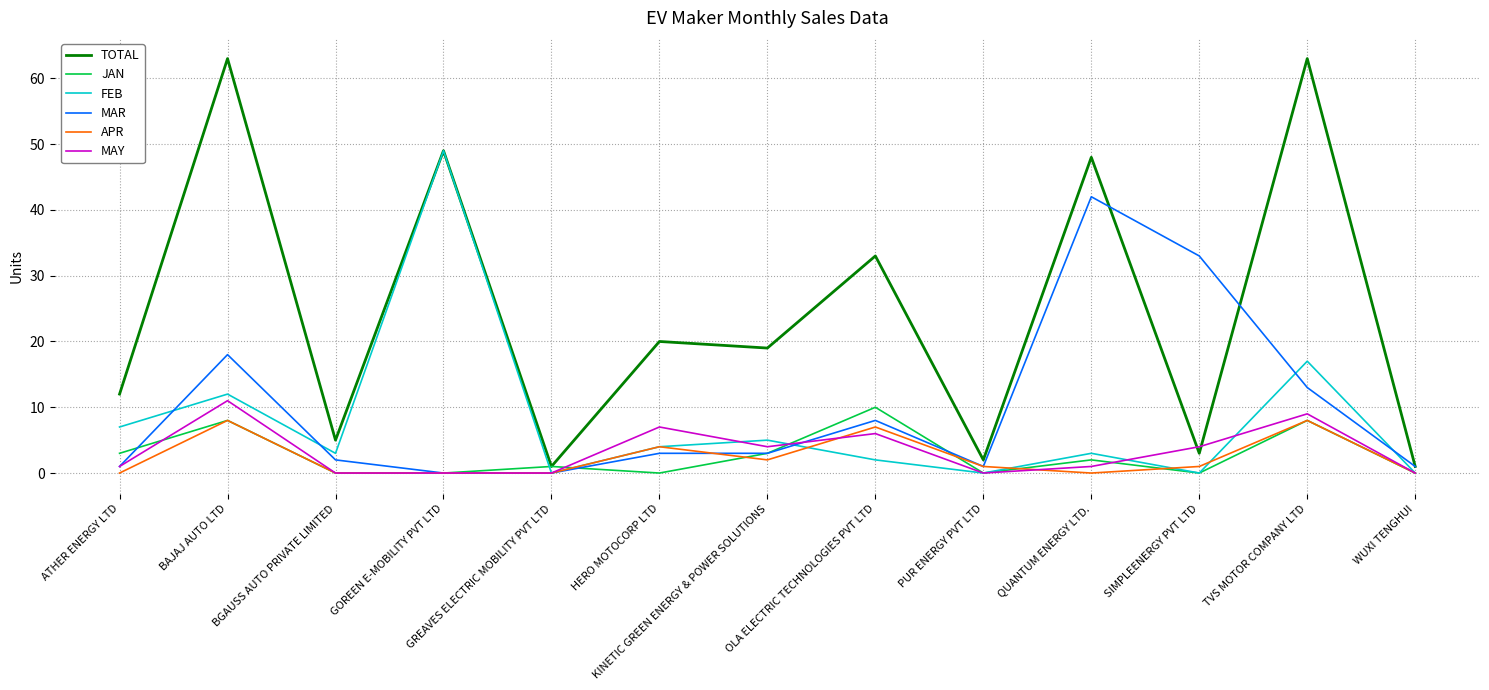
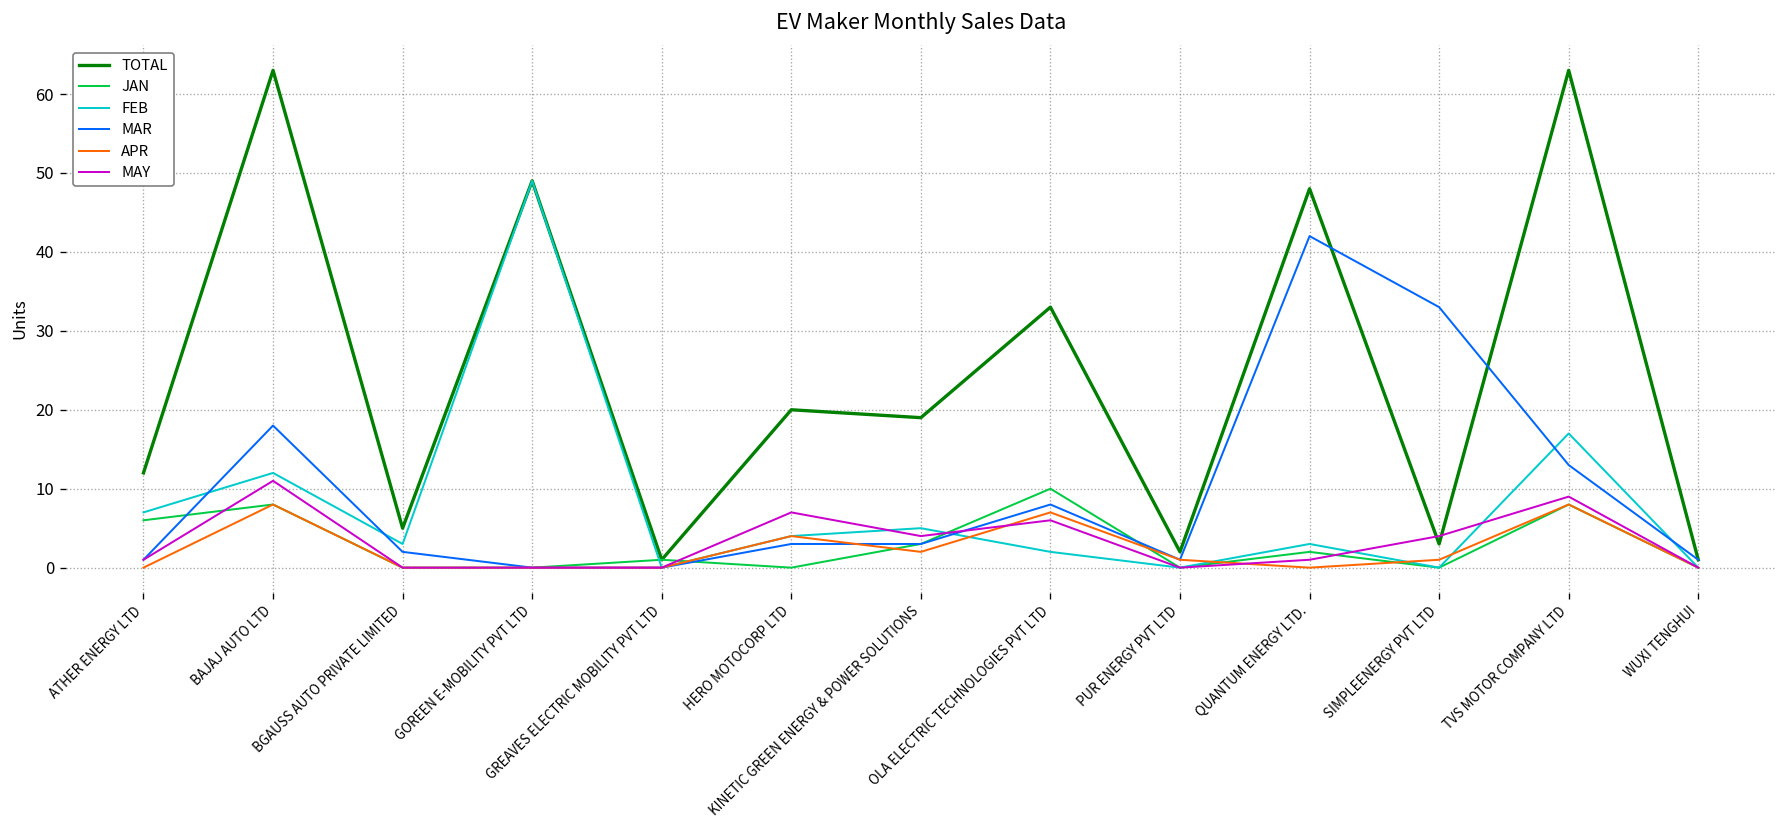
  {
    "TOTAL": {
      "ATHER ENERGY LTD": 12,
      "BAJAJ AUTO LTD": 63,
      "BGAUSS AUTO PRIVATE LIMITED": 5,
      "HERO MOTOCORP LTD": 20,
      "KINETIC GREEN ENERGY & POWER SOLUTIONS": 19,
      "OLA ELECTRIC TECHNOLOGIES PVT LTD": 33,
      "PUR ENERGY PVT LTD": 2,
      "QUANTUM ENERGY LTD.": 48,
      "SIMPLEENERGY PVT LTD": 3,
      "TVS MOTOR COMPANY LTD": 63
    },
    "JAN": {
-     "ATHER ENERGY LTD": 3,
+     "ATHER ENERGY LTD": 6,
      "HERO MOTOCORP LTD": 0,
      "OLA ELECTRIC TECHNOLOGIES PVT LTD": 10,
      "QUANTUM ENERGY LTD.": 2
    },
    "FEB": {
      "ATHER ENERGY LTD": 7,
      "BAJAJ AUTO LTD": 12,
      "BGAUSS AUTO PRIVATE LIMITED": 3,
      "KINETIC GREEN ENERGY & POWER SOLUTIONS": 5,
      "OLA ELECTRIC TECHNOLOGIES PVT LTD": 2,
      "QUANTUM ENERGY LTD.": 3,
      "TVS MOTOR COMPANY LTD": 17
    },
    "MAR": {
      "BAJAJ AUTO LTD": 18,
      "BGAUSS AUTO PRIVATE LIMITED": 2,
      "HERO MOTOCORP LTD": 3,
      "OLA ELECTRIC TECHNOLOGIES PVT LTD": 8,
      "QUANTUM ENERGY LTD.": 42,
      "SIMPLEENERGY PVT LTD": 33,
      "TVS MOTOR COMPANY LTD": 13
    },
    "APR": {
      "ATHER ENERGY LTD": 0,
      "KINETIC GREEN ENERGY & POWER SOLUTIONS": 2,
      "OLA ELECTRIC TECHNOLOGIES PVT LTD": 7,
      "QUANTUM ENERGY LTD.": 0,
      "SIMPLEENERGY PVT LTD": 1
    },
    "MAY": {
      "BAJAJ AUTO LTD": 11,
      "HERO MOTOCORP LTD": 7,
      "KINETIC GREEN ENERGY & POWER SOLUTIONS": 4,
      "OLA ELECTRIC TECHNOLOGIES PVT LTD": 6,
      "QUANTUM ENERGY LTD.": 1,
      "SIMPLEENERGY PVT LTD": 4,
      "TVS MOTOR COMPANY LTD": 9
    }
  }
